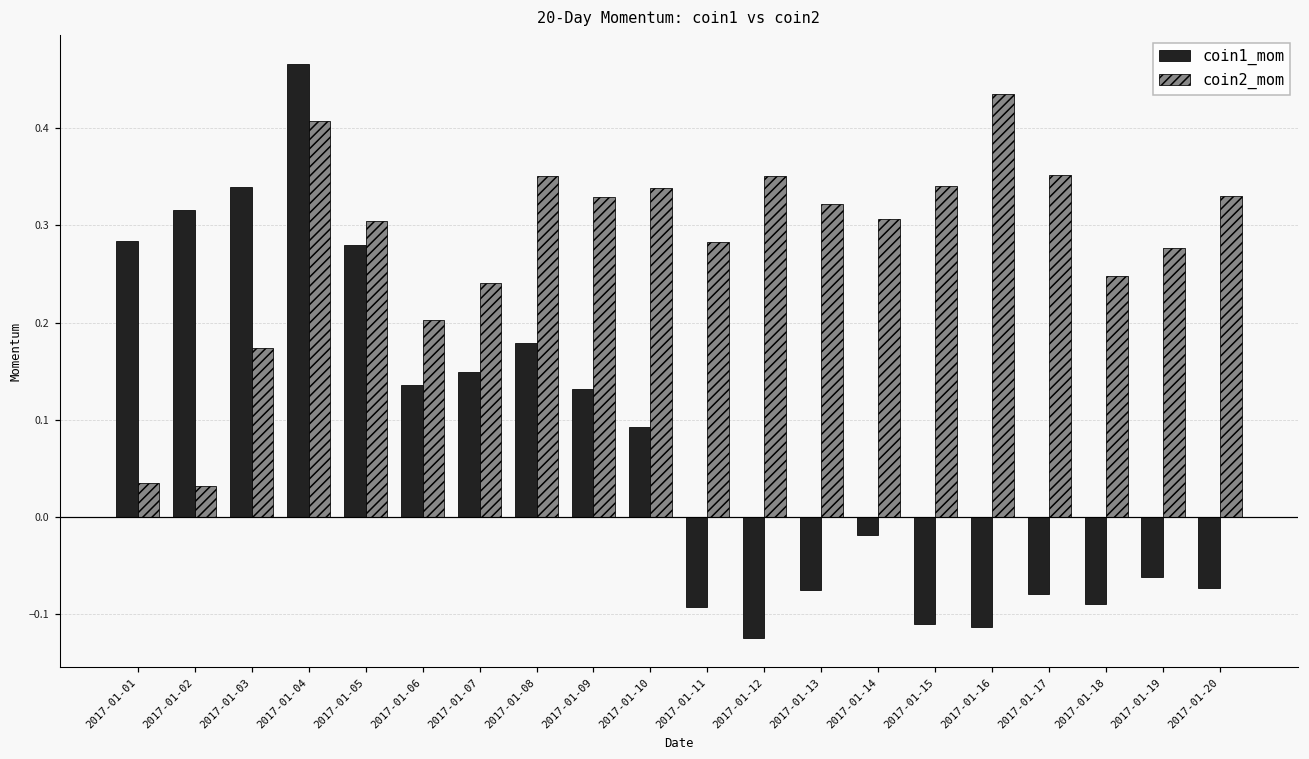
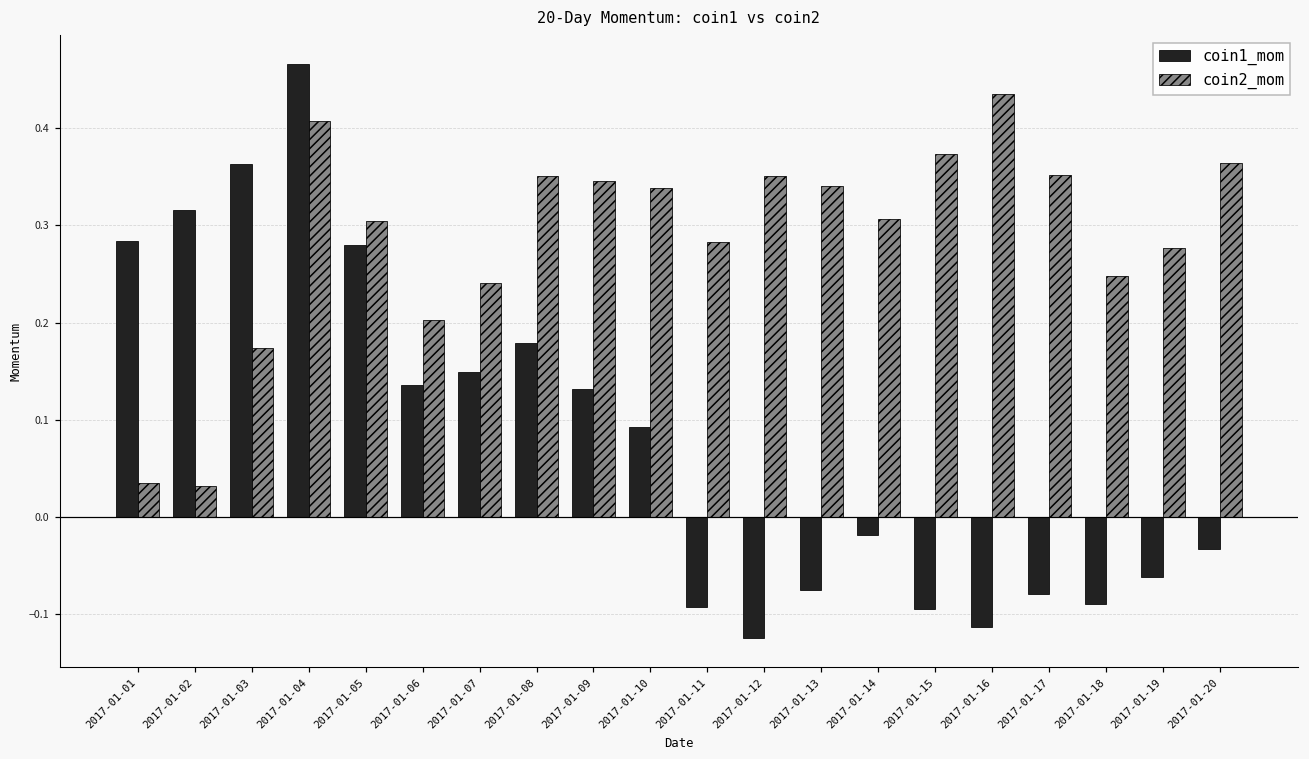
  {
    "coin1_mom": {
      "2017-01-01": 0.28,
      "2017-01-02": 0.32,
-     "2017-01-03": 0.34,
+     "2017-01-03": 0.36,
      "2017-01-04": 0.47,
      "2017-01-05": 0.28,
      "2017-01-06": 0.14,
      "2017-01-07": 0.15,
      "2017-01-08": 0.18,
      "2017-01-09": 0.13,
      "2017-01-10": 0.09,
      "2017-01-11": -0.09,
      "2017-01-12": -0.12,
      "2017-01-13": -0.07,
      "2017-01-14": -0.02,
-     "2017-01-15": -0.11,
+     "2017-01-15": -0.09,
      "2017-01-16": -0.11,
      "2017-01-17": -0.08,
      "2017-01-18": -0.09,
      "2017-01-19": -0.06,
-     "2017-01-20": -0.07
+     "2017-01-20": -0.03
    },
    "coin2_mom": {
      "2017-01-01": 0.03,
      "2017-01-02": 0.03,
      "2017-01-03": 0.17,
      "2017-01-04": 0.41,
      "2017-01-05": 0.30,
      "2017-01-06": 0.20,
      "2017-01-07": 0.24,
      "2017-01-08": 0.35,
-     "2017-01-09": 0.33,
+     "2017-01-09": 0.35,
      "2017-01-10": 0.34,
      "2017-01-11": 0.28,
      "2017-01-12": 0.35,
-     "2017-01-13": 0.32,
+     "2017-01-13": 0.34,
      "2017-01-14": 0.31,
-     "2017-01-15": 0.34,
+     "2017-01-15": 0.37,
      "2017-01-16": 0.44,
      "2017-01-17": 0.35,
      "2017-01-18": 0.25,
      "2017-01-19": 0.28,
-     "2017-01-20": 0.33
+     "2017-01-20": 0.36
    }
  }
